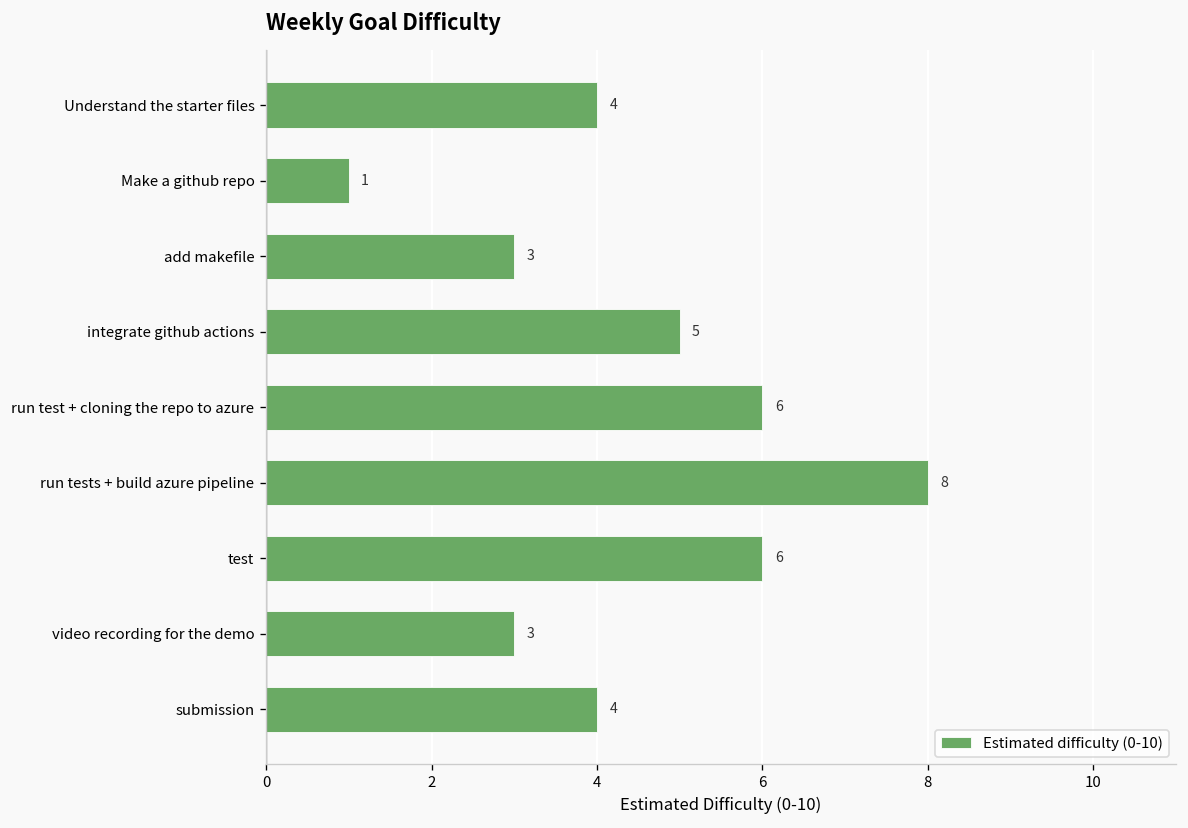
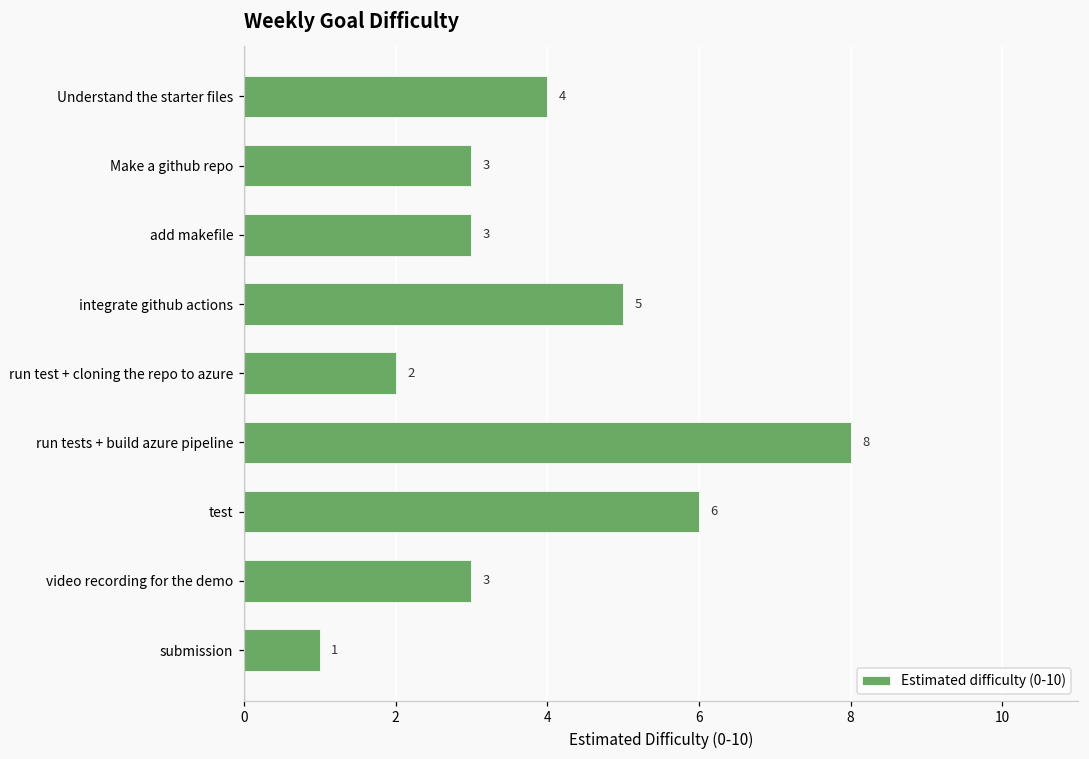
  {
    "Understand the starter files": 4,
-   "Make a github repo": 1,
+   "Make a github repo": 3,
    "add makefile": 3,
    "integrate github actions": 5,
-   "run test + cloning the repo to azure": 6,
+   "run test + cloning the repo to azure": 2,
    "run tests + build azure pipeline": 8,
    "test": 6,
    "video recording for the demo": 3,
-   "submission": 4
+   "submission": 1
  }
